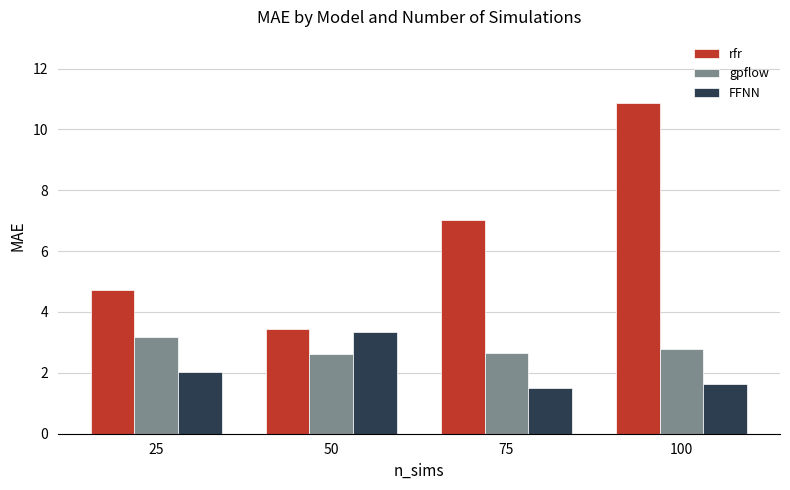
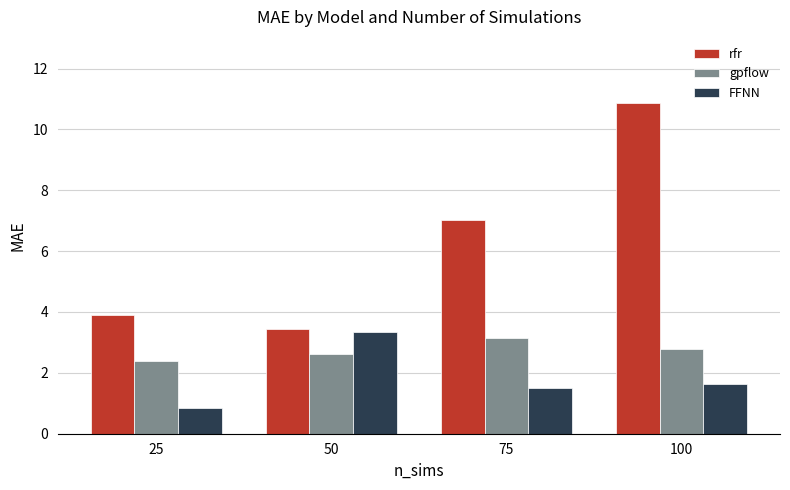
  {
    "rfr": {
-     "25": 4.7,
+     "25": 3.9,
      "50": 3.4,
      "75": 7.0,
      "100": 10.9
    },
    "gpflow": {
-     "25": 3.2,
+     "25": 2.4,
      "50": 2.6,
-     "75": 2.6,
+     "75": 3.2,
      "100": 2.8
    },
    "FFNN": {
-     "25": 2.0,
+     "25": 0.8,
      "50": 3.4,
      "75": 1.5,
      "100": 1.6
    }
  }
